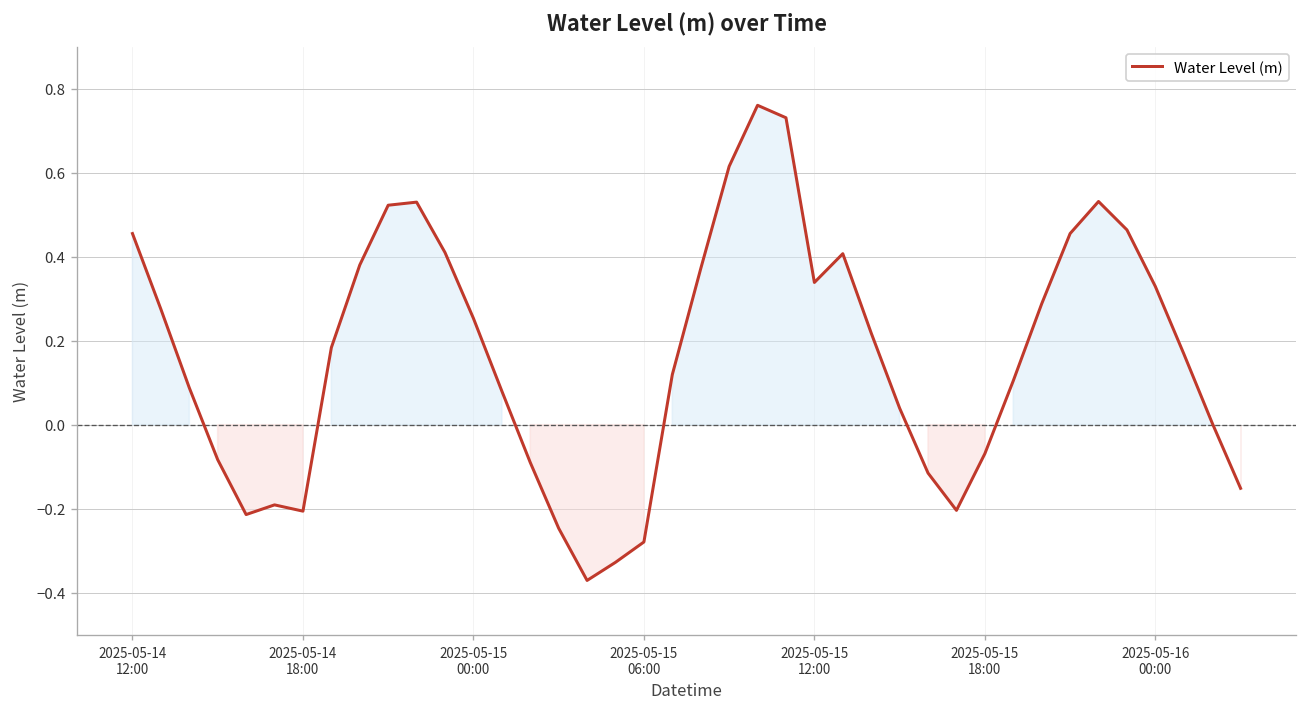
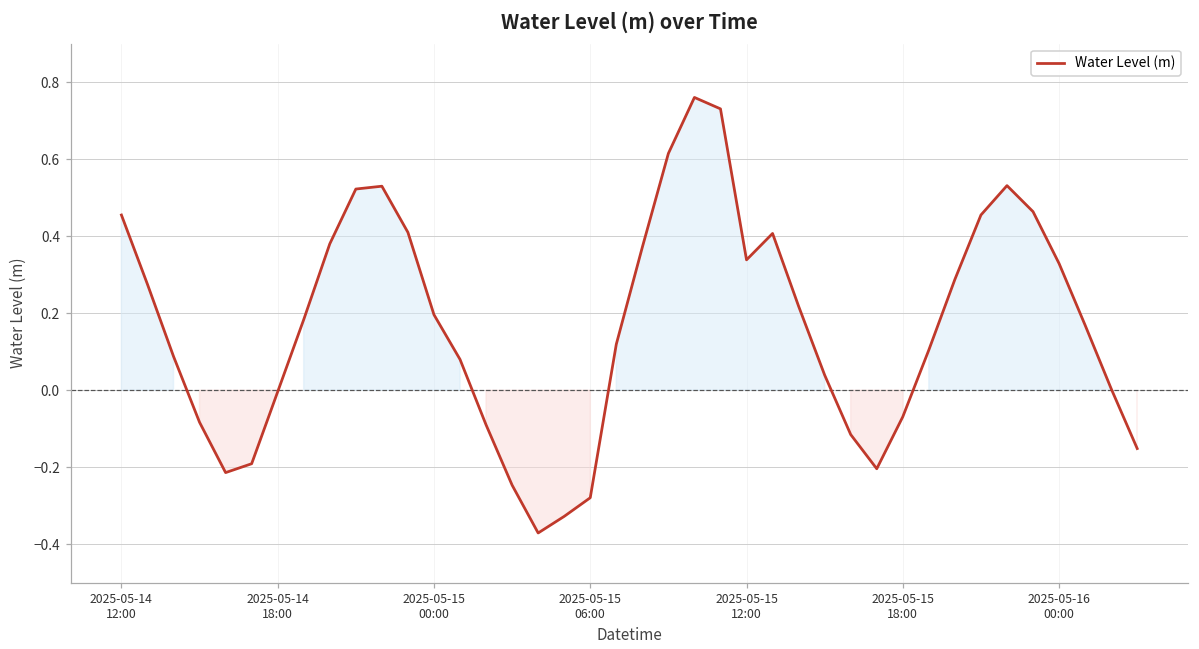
  {
    "2025-05-14 12:00": 0.46,
-   "2025-05-14 18:00": -0.21,
-   "2025-05-15 00:00": 0.25,
+   "2025-05-14 18:00": 0.00,
+   "2025-05-15 00:00": 0.20,
    "2025-05-15 06:00": -0.28,
    "2025-05-15 12:00": 0.34,
    "2025-05-15 18:00": -0.07,
    "2025-05-16 00:00": 0.33
  }
